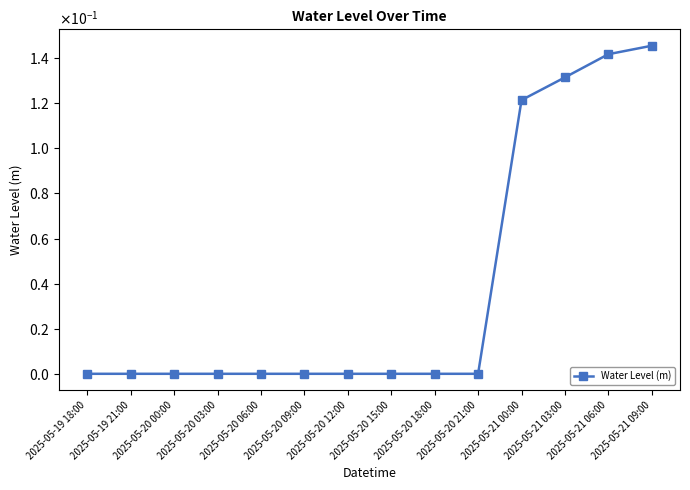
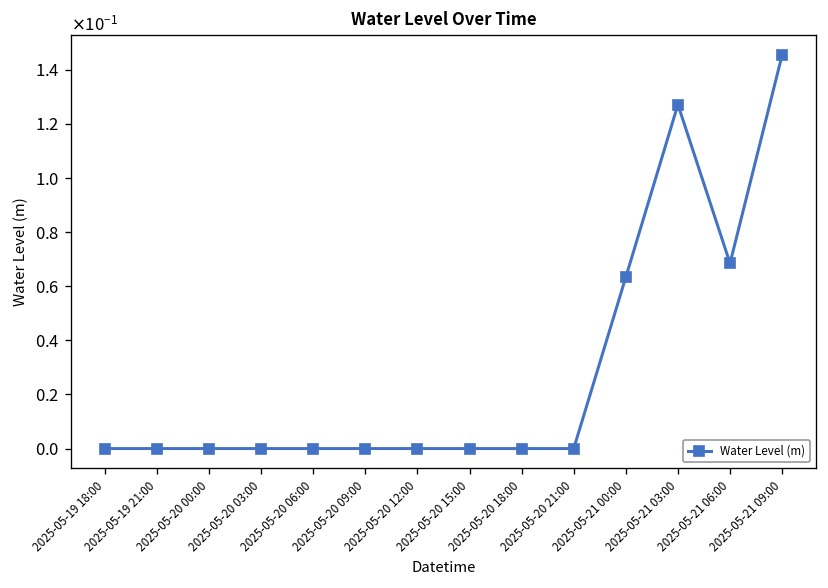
  {
    "2025-05-19 18:00": 0.000,
    "2025-05-19 21:00": 0.000,
    "2025-05-20 00:00": 0.000,
    "2025-05-20 03:00": 0.000,
    "2025-05-20 06:00": 0.000,
    "2025-05-20 09:00": 0.000,
    "2025-05-20 12:00": 0.000,
    "2025-05-20 15:00": 0.000,
    "2025-05-20 18:00": 0.000,
    "2025-05-20 21:00": 0.000,
-   "2025-05-21 00:00": 0.121,
-   "2025-05-21 03:00": 0.132,
-   "2025-05-21 06:00": 0.142,
+   "2025-05-21 00:00": 0.063,
+   "2025-05-21 03:00": 0.127,
+   "2025-05-21 06:00": 0.068,
    "2025-05-21 09:00": 0.146
  }
